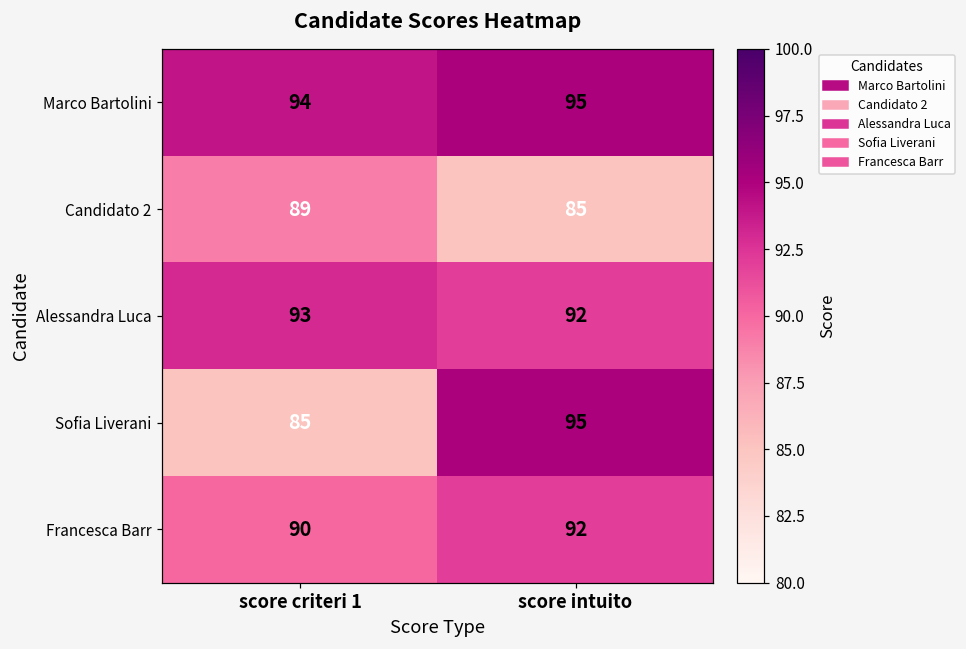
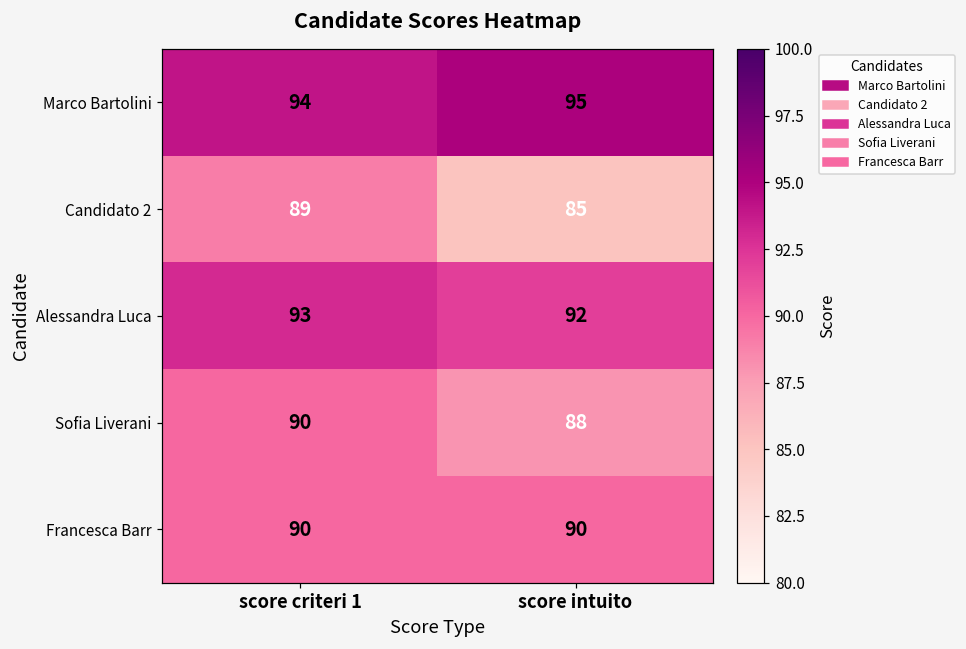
  {
    "Marco Bartolini": {
      "score criteri 1": 94,
      "score intuito": 95
    },
    "Candidato 2": {
      "score criteri 1": 89,
      "score intuito": 85
    },
    "Alessandra Luca": {
      "score criteri 1": 93,
      "score intuito": 92
    },
    "Sofia Liverani": {
-     "score criteri 1": 85,
-     "score intuito": 95
+     "score criteri 1": 90,
+     "score intuito": 88
    },
    "Francesca Barr": {
      "score criteri 1": 90,
-     "score intuito": 92
+     "score intuito": 90
    }
  }
